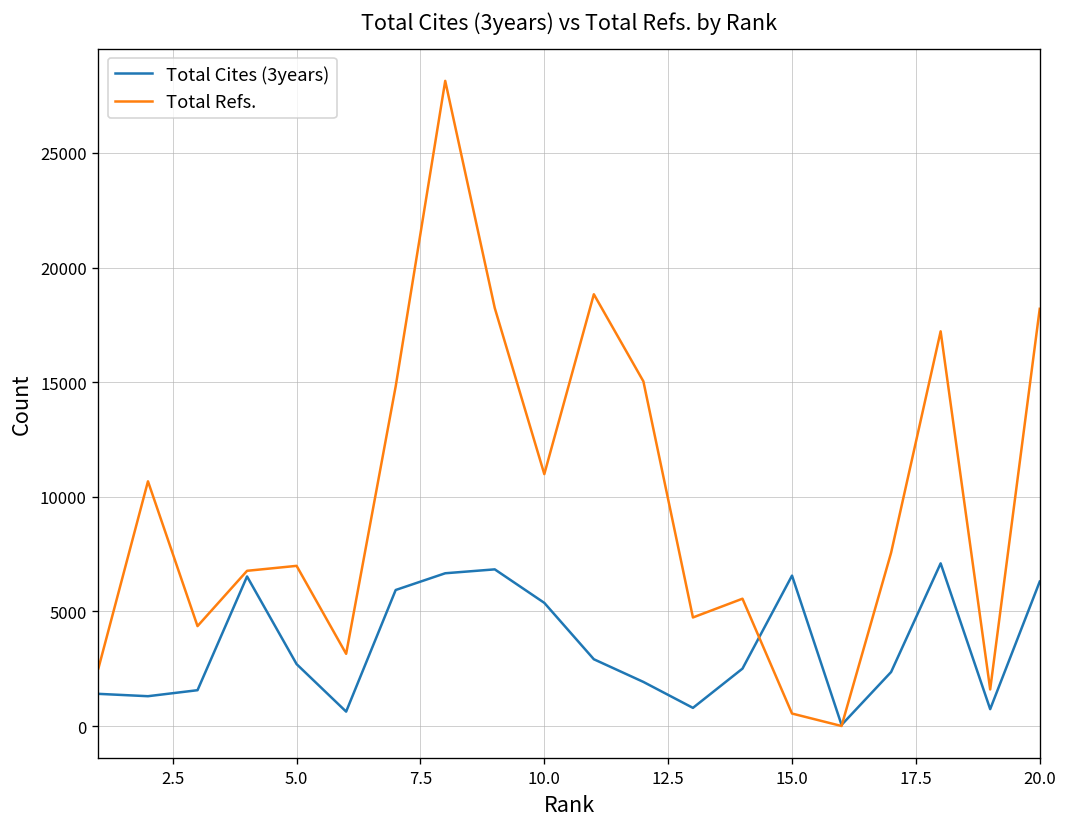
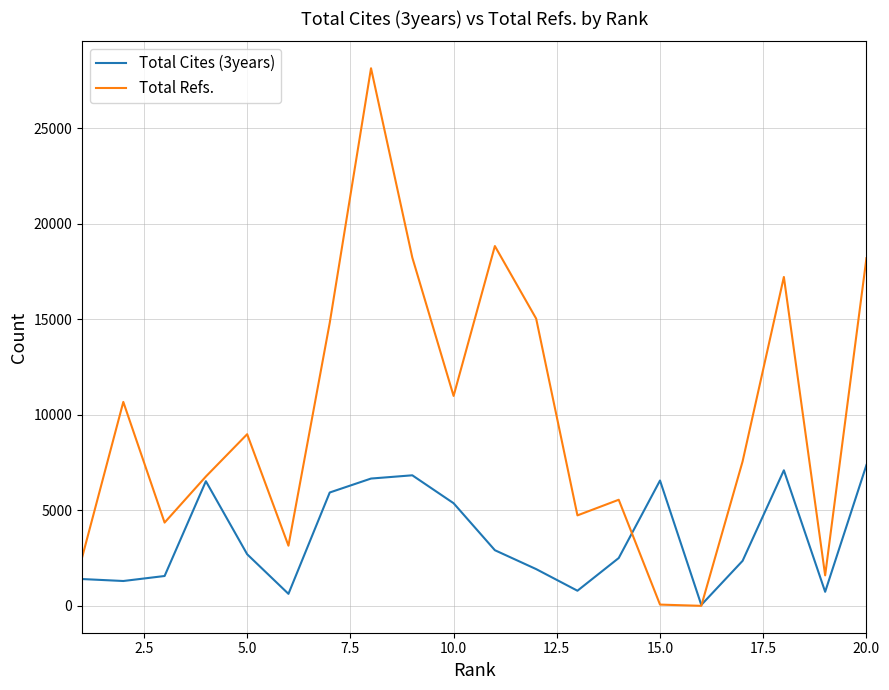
  {
    "Total Cites (3years)": {
      "5.0": 2700,
      "10.0": 5400,
      "15.0": 6600,
-     "20.0": 6300
+     "20.0": 7400
    },
    "Total Refs.": {
-     "5.0": 7000,
+     "5.0": 9000,
      "10.0": 11000,
-     "15.0": 500,
+     "15.0": 100,
      "20.0": 18200
    }
  }
